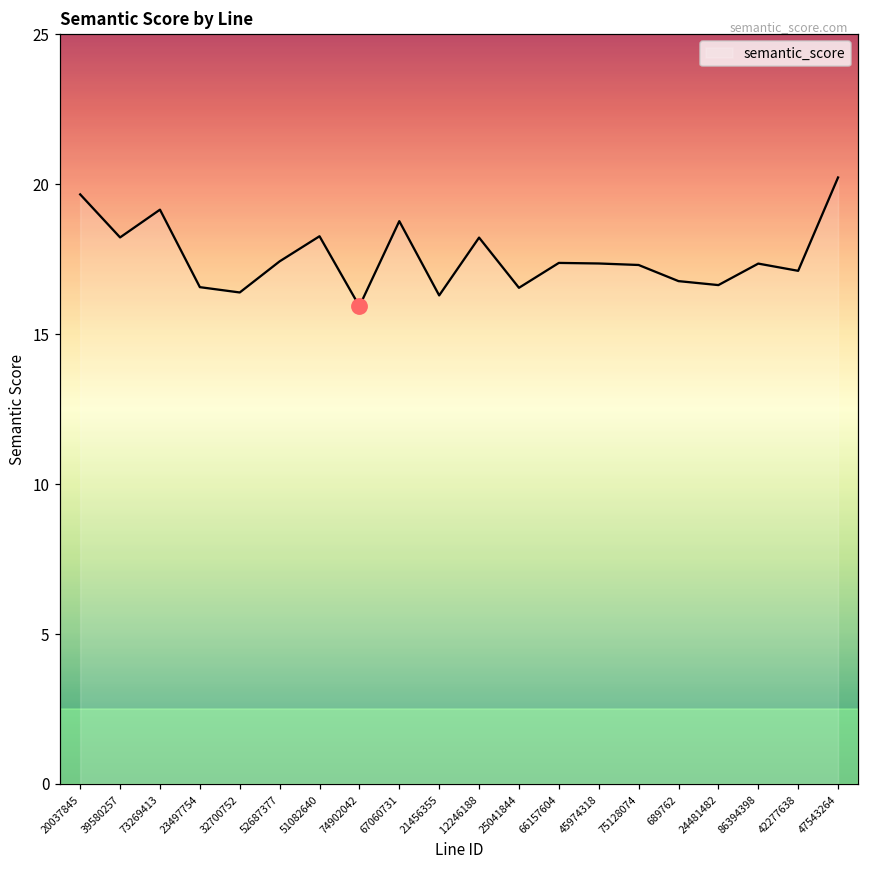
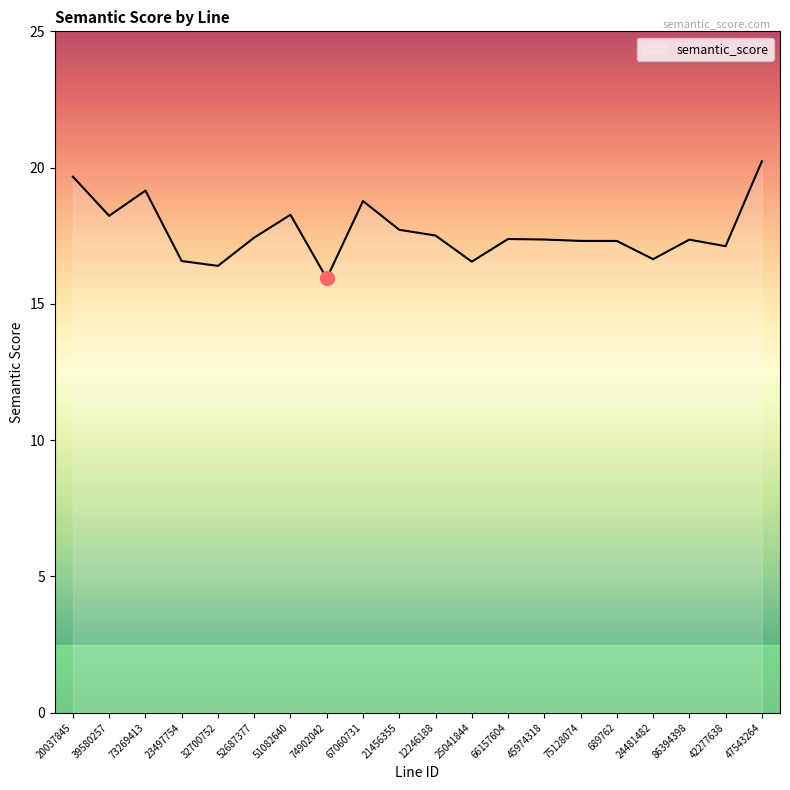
  {
    "semantic_score": {
      "20037845": 19.7,
      "39580257": 18.2,
      "73269413": 19.2,
      "23497754": 16.6,
      "32700752": 16.4,
      "52687377": 17.4,
      "51082640": 18.3,
      "67060731": 18.8,
-     "21456355": 16.3,
-     "12246188": 18.2,
+     "21456355": 17.7,
+     "12246188": 17.5,
      "25041844": 16.5,
      "66157604": 17.4,
      "45974318": 17.4,
      "75128074": 17.3,
-     "689762": 16.8,
+     "689762": 17.3,
      "24481482": 16.6,
      "86394398": 17.4,
      "42277638": 17.1,
      "47543264": 20.2
    }
  }
